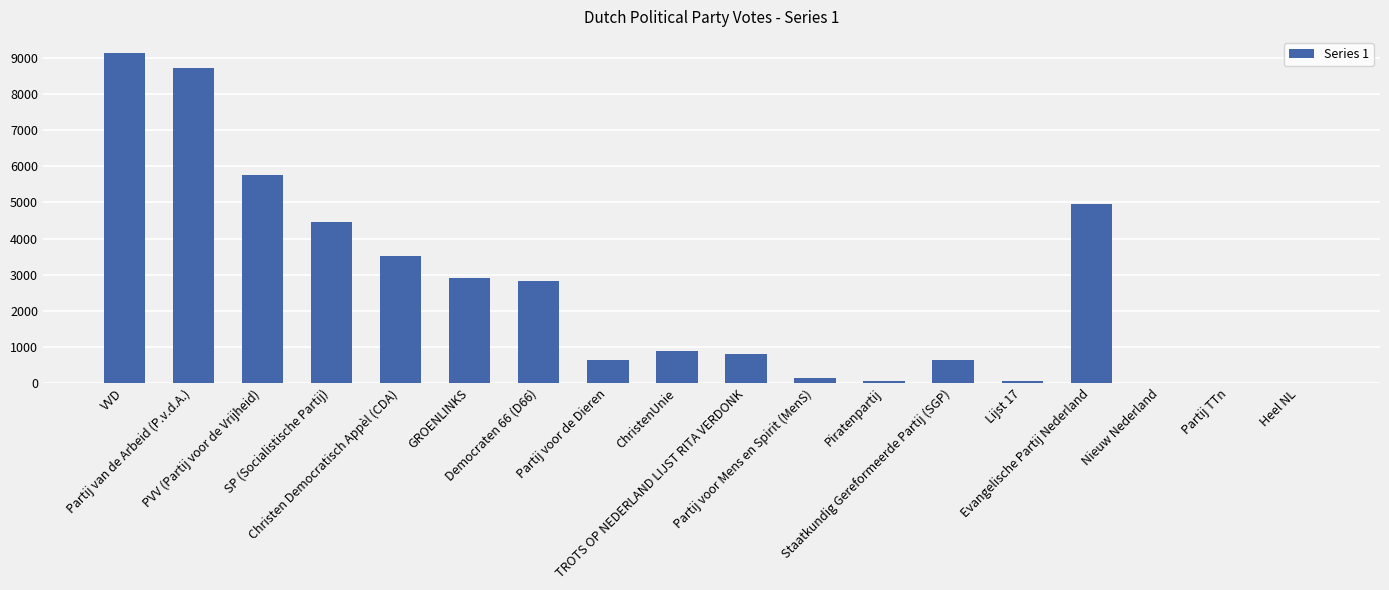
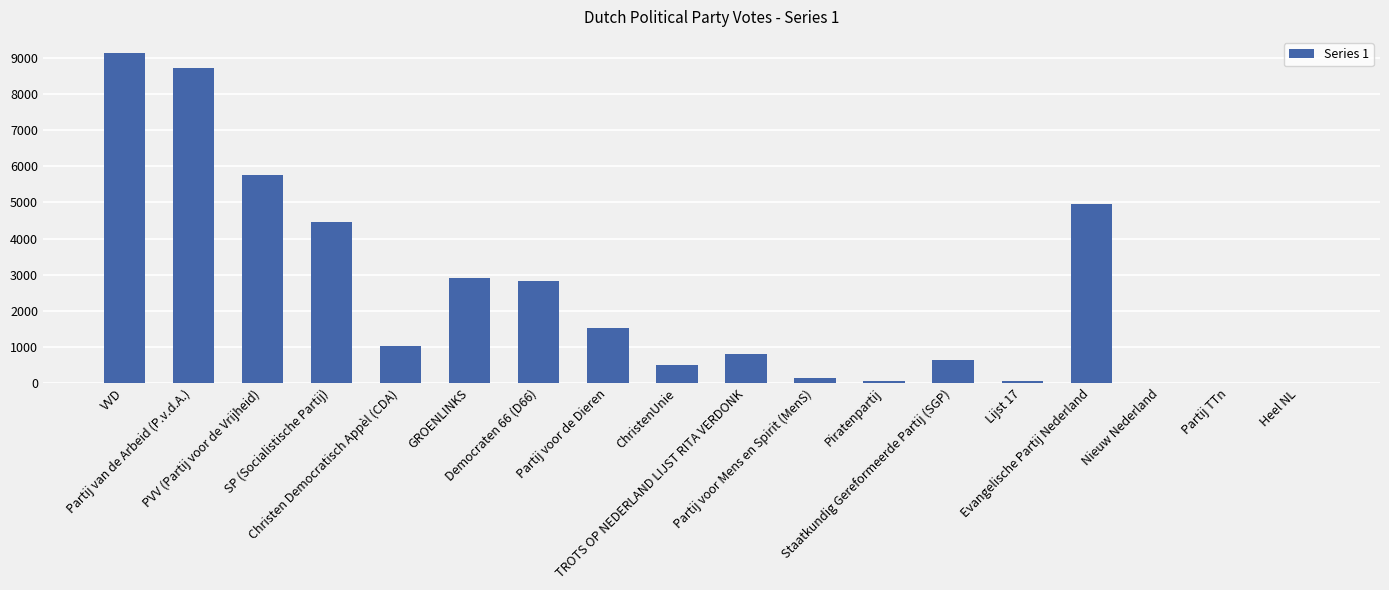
  {
    "VVD": 9100,
    "Partij van de Arbeid (P.v.d.A.)": 8700,
    "PVV (Partij voor de Vrijheid)": 5800,
    "SP (Socialistische Partij)": 4500,
-   "Christen Democratisch Appèl (CDA)": 3500,
+   "Christen Democratisch Appèl (CDA)": 1000,
    "GROENLINKS": 2900,
    "Democraten 66 (D66)": 2800,
-   "Partij voor de Dieren": 600,
-   "ChristenUnie": 900,
+   "Partij voor de Dieren": 1500,
+   "ChristenUnie": 500,
    "TROTS OP NEDERLAND LIJST RITA VERDONK": 800,
    "Partij voor Mens en Spirit (MenS)": 100,
    "Staatkundig Gereformeerde Partij (SGP)": 600,
    "Evangelische Partij Nederland": 4900
  }
